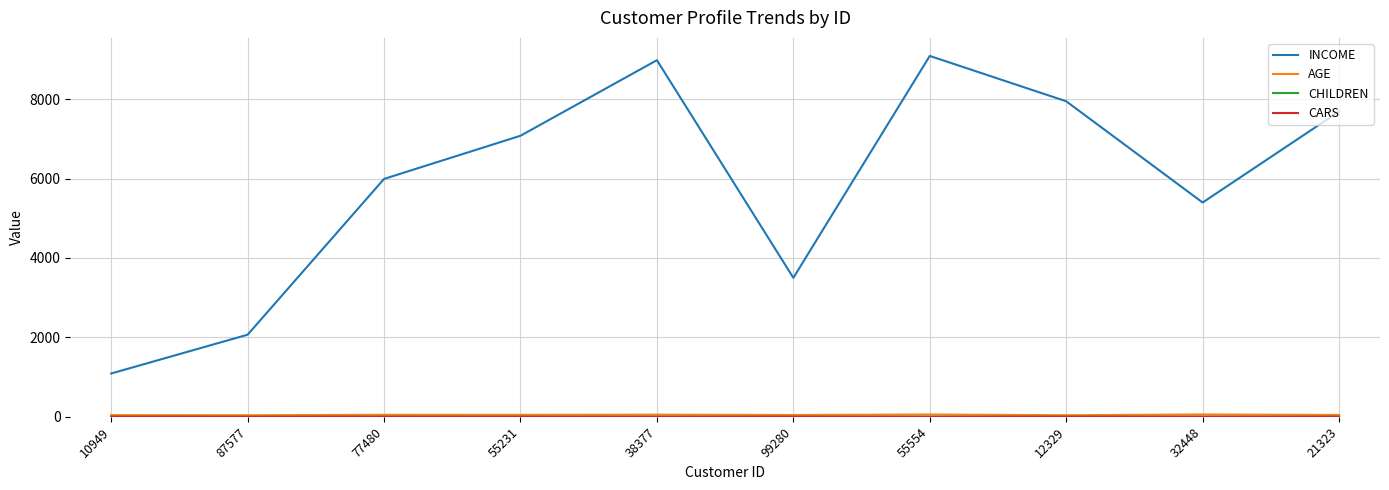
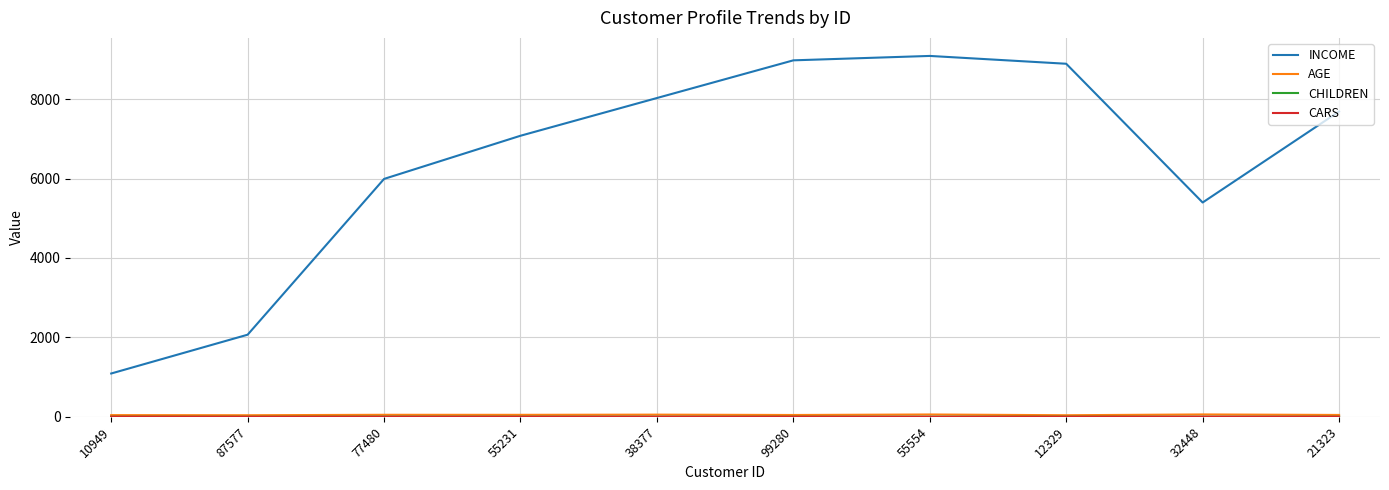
  {
    "INCOME": {
      "10949": 1100,
      "87577": 2100,
      "77480": 6000,
      "55231": 7100,
-     "38377": 9000,
-     "99280": 3500,
+     "38377": 8000,
+     "99280": 9000,
      "55554": 9100,
-     "12329": 7900,
+     "12329": 8900,
      "32448": 5400
    }
  }
